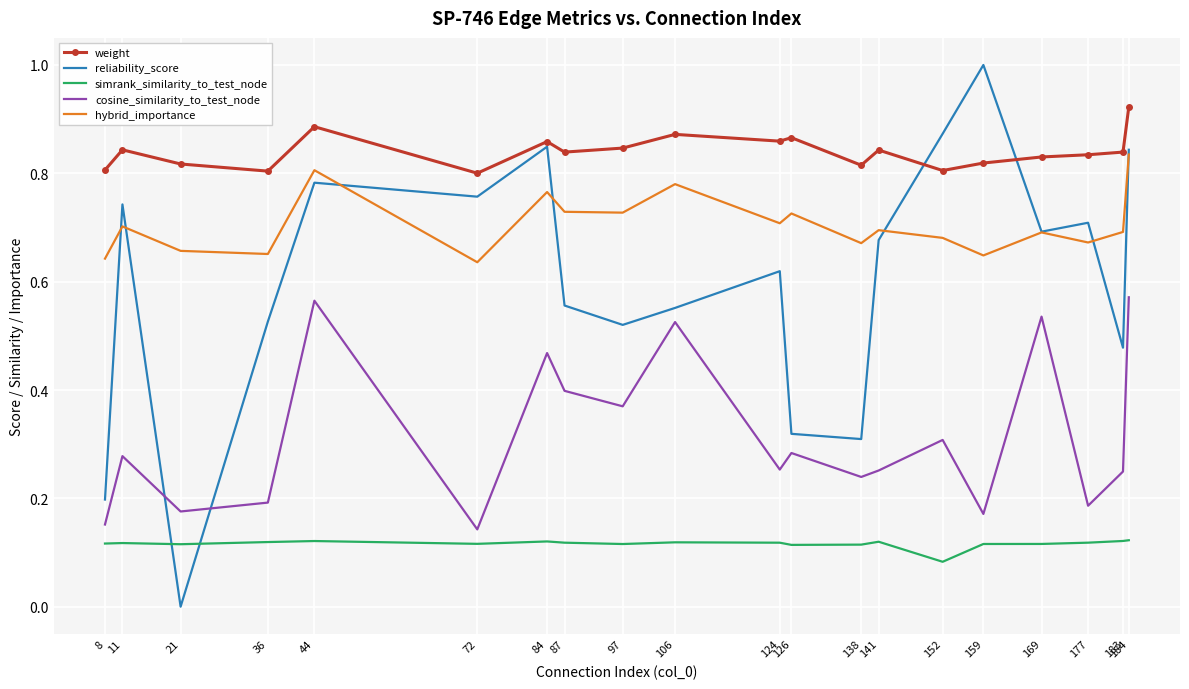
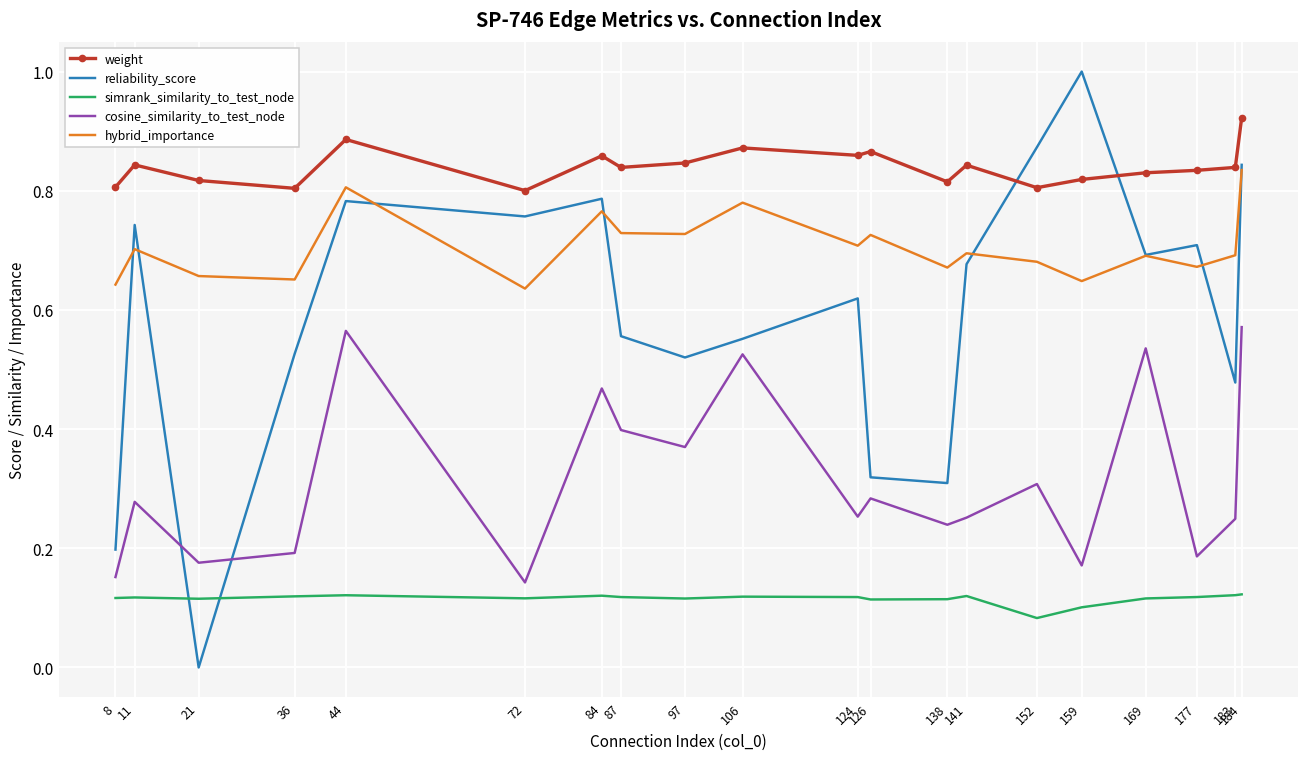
  {
    "weight": {
      "8": 0.81,
      "11": 0.84,
      "21": 0.82,
      "36": 0.80,
      "44": 0.89,
      "72": 0.80,
      "84": 0.86,
      "87": 0.84,
      "97": 0.85,
      "106": 0.87,
      "124": 0.86,
      "126": 0.87,
      "138": 0.81,
      "141": 0.84,
      "152": 0.81,
      "159": 0.82,
      "169": 0.83,
      "177": 0.83,
      "183": 0.84,
      "184": 0.92
    },
    "reliability_score": {
      "8": 0.20,
      "11": 0.74,
      "21": 0.00,
      "36": 0.53,
      "44": 0.78,
      "72": 0.76,
-     "84": 0.85,
+     "84": 0.79,
      "87": 0.56,
      "97": 0.52,
      "106": 0.55,
      "124": 0.62,
      "126": 0.32,
      "138": 0.31,
      "141": 0.68,
      "152": 0.87,
      "159": 1.00,
      "177": 0.71,
      "183": 0.48,
      "184": 0.84
    },
    "simrank_similarity_to_test_node": {
      "8": 0.12,
      "11": 0.12,
      "21": 0.12,
      "36": 0.12,
      "44": 0.12,
      "72": 0.12,
      "84": 0.12,
      "87": 0.12,
      "97": 0.12,
      "106": 0.12,
      "124": 0.12,
      "126": 0.11,
      "138": 0.11,
      "141": 0.12,
      "152": 0.08,
-     "159": 0.12,
+     "159": 0.10,
      "169": 0.12,
      "177": 0.12,
      "183": 0.12,
      "184": 0.12
    },
    "cosine_similarity_to_test_node": {
      "8": 0.15,
      "11": 0.28,
      "21": 0.18,
      "36": 0.19,
      "44": 0.56,
      "72": 0.14,
      "84": 0.47,
      "87": 0.40,
      "97": 0.37,
      "106": 0.53,
      "124": 0.25,
      "126": 0.28,
      "138": 0.24,
      "141": 0.25,
      "152": 0.31,
      "159": 0.17,
      "169": 0.54,
      "177": 0.19,
      "183": 0.25,
      "184": 0.57
    },
    "hybrid_importance": {
      "8": 0.64,
      "11": 0.70,
      "21": 0.66,
      "36": 0.65,
      "44": 0.81,
      "72": 0.64,
      "84": 0.77,
      "87": 0.73,
      "97": 0.73,
      "106": 0.78,
      "124": 0.71,
      "126": 0.73,
      "138": 0.67,
      "141": 0.70,
      "152": 0.68,
      "159": 0.65,
      "177": 0.67,
      "183": 0.69,
      "184": 0.83
    }
  }
